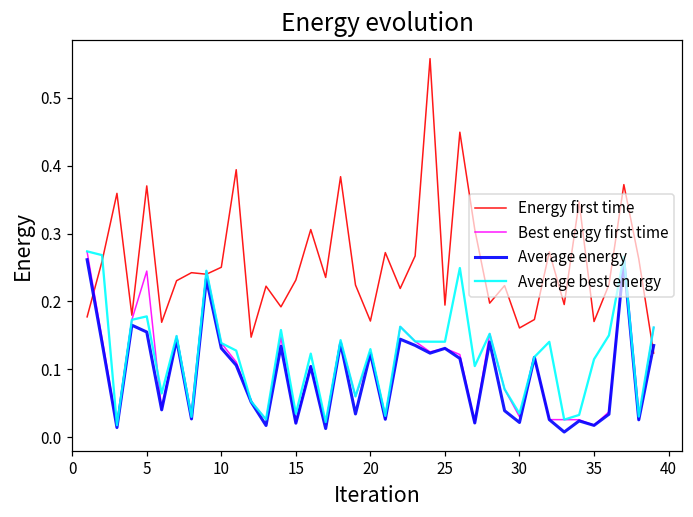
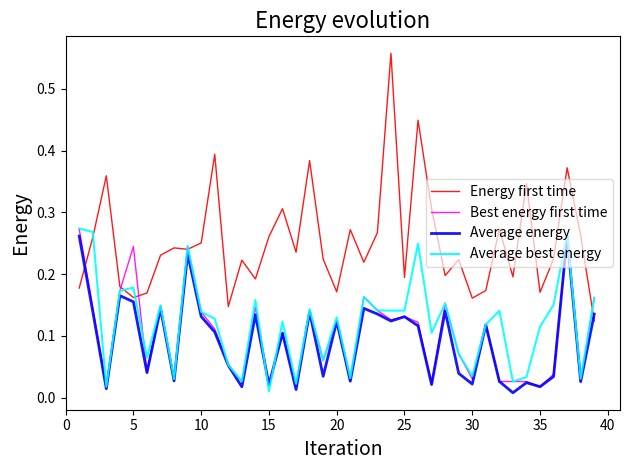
  {
    "Energy first time": {
-     "5": 0.37,
+     "5": 0.16,
      "10": 0.25,
-     "15": 0.23,
+     "15": 0.26,
      "20": 0.17,
      "25": 0.19,
      "30": 0.16,
      "35": 0.17
    },
    "Best energy first time": {
      "5": 0.24,
      "30": 0.03
    },
    "Average energy": {
      "5": 0.16,
      "10": 0.13,
      "30": 0.02
    },
    "Average best energy": {
      "5": 0.18,
-     "15": 0.03,
+     "15": 0.01,
      "20": 0.13,
      "25": 0.14,
      "30": 0.03,
      "35": 0.11
    }
  }
